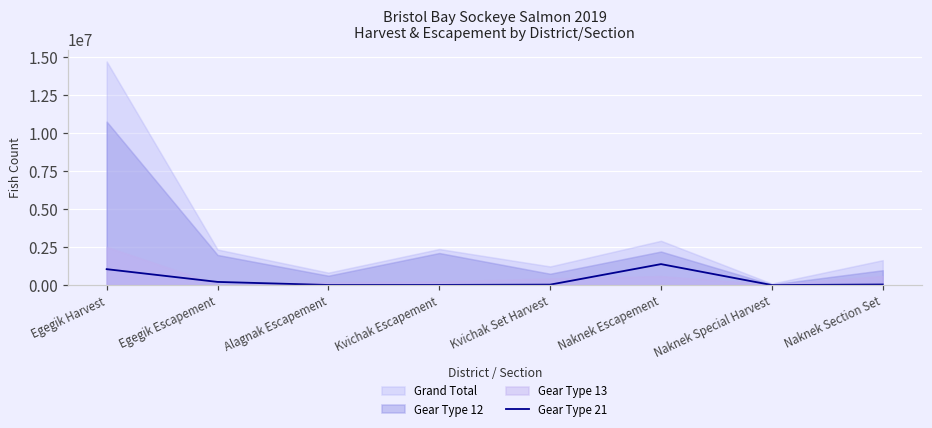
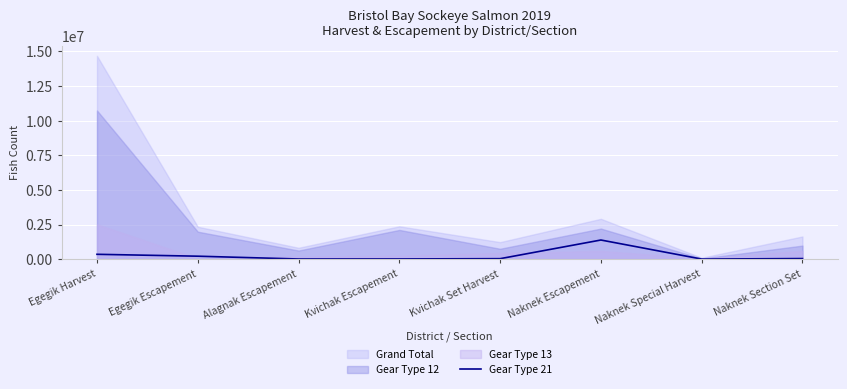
  {
    "Gear Type 21": {
-     "Egegik Harvest": 1000000,
+     "Egegik Harvest": 300000,
      "Kvichak Escapement": 0,
      "Kvichak Set Harvest": 0,
      "Naknek Escapement": 1400000,
      "Naknek Section Set": 0
    }
  }
